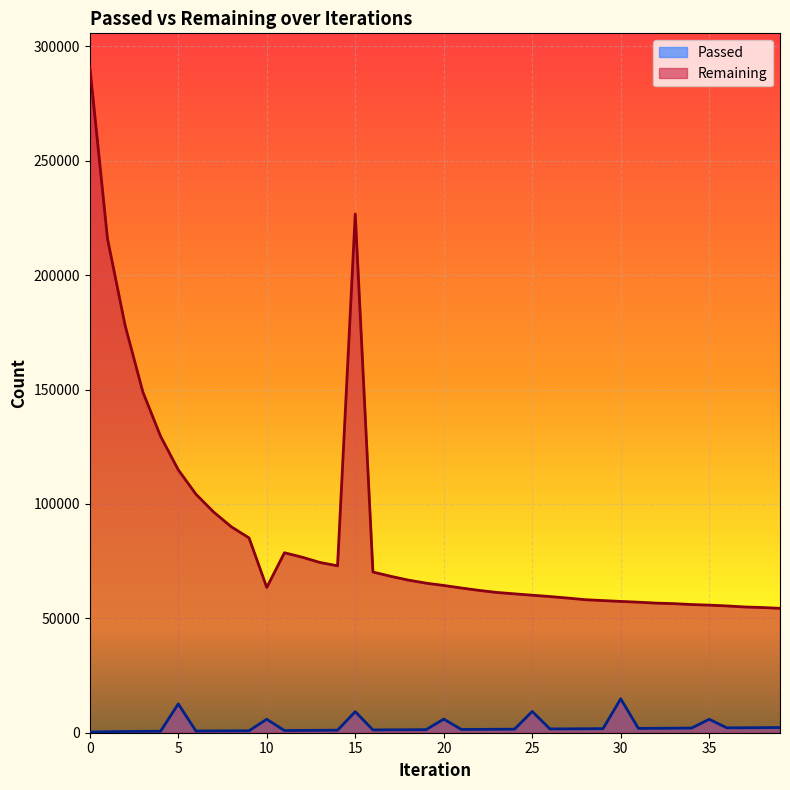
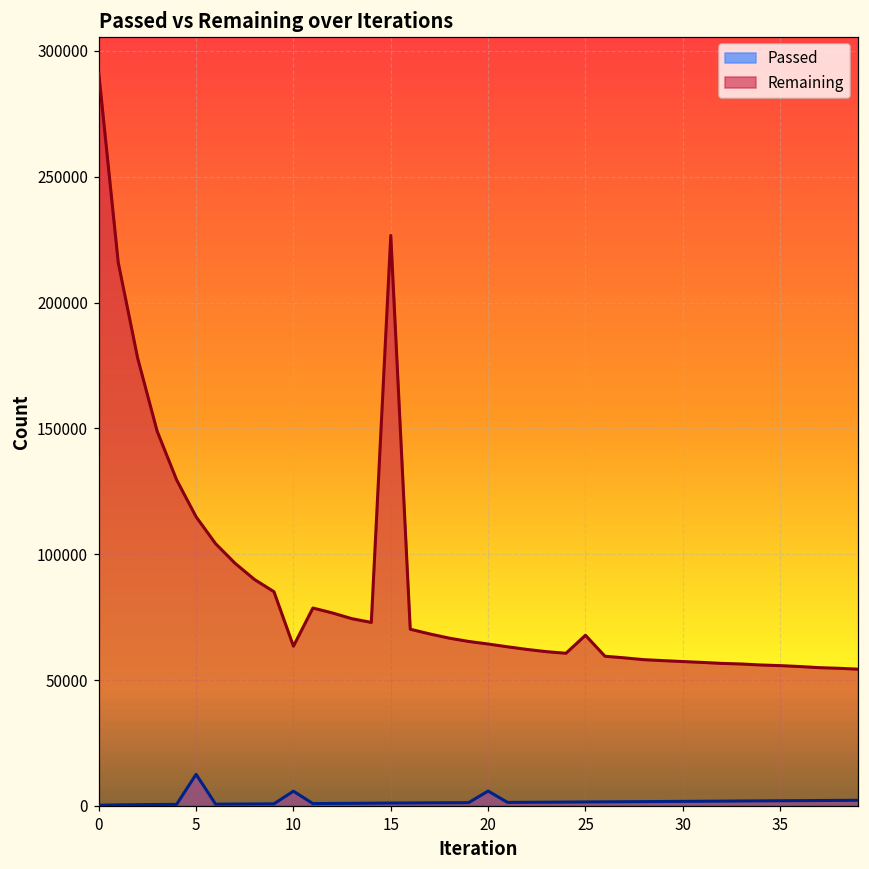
  {
    "Passed": {
      "0": 0,
      "5": 13000,
      "10": 6000,
-     "15": 9000,
+     "15": 1000,
      "20": 6000,
-     "25": 9000,
-     "30": 15000,
-     "35": 6000
+     "25": 2000,
+     "30": 2000,
+     "35": 2000
    },
    "Remaining": {
      "0": 291000,
      "5": 115000,
      "10": 63000,
      "15": 227000,
      "20": 64000,
-     "25": 60000,
+     "25": 68000,
      "30": 57000,
      "35": 56000
    }
  }
